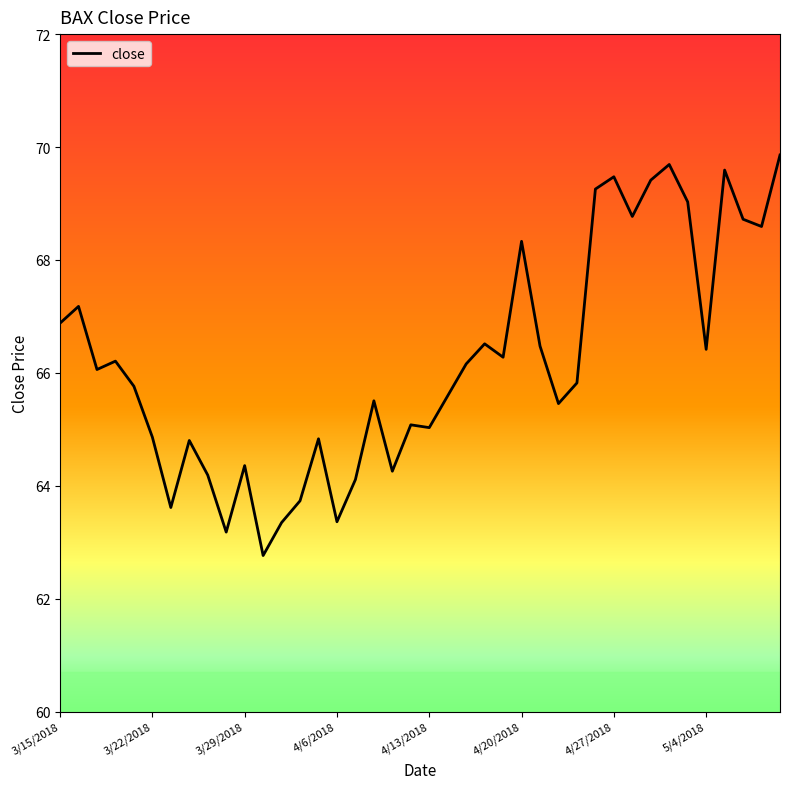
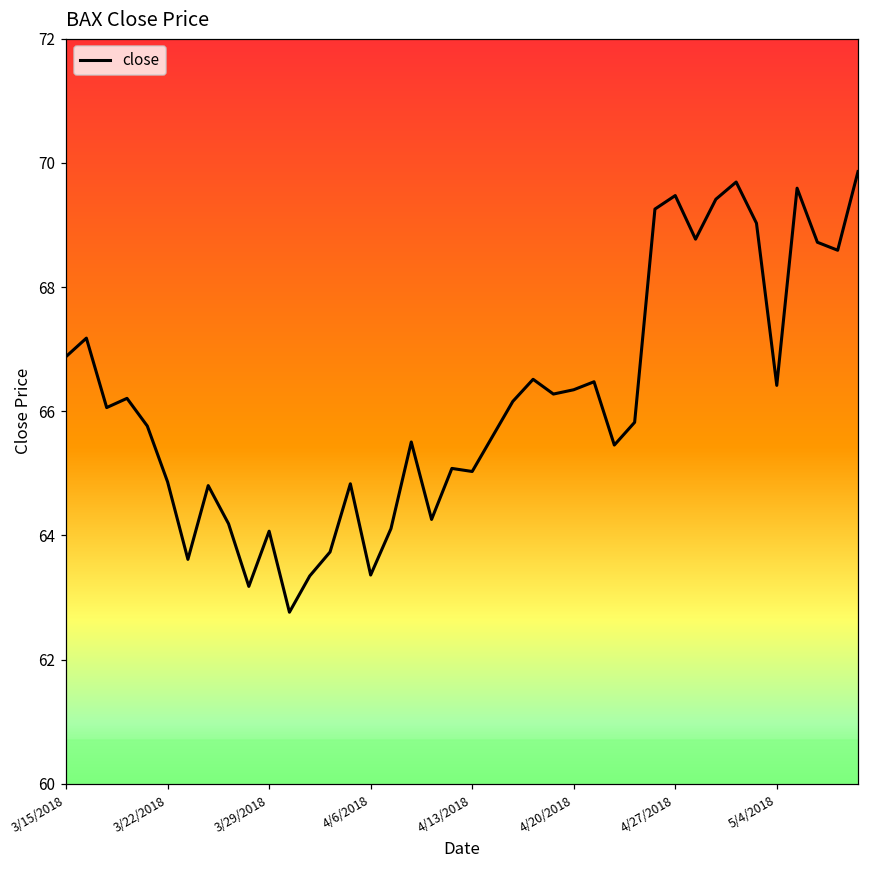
  {
    "3/15/2018": 66.9,
    "3/22/2018": 64.9,
-   "3/29/2018": 64.4,
+   "3/29/2018": 64.1,
    "4/6/2018": 63.4,
    "4/13/2018": 65.0,
-   "4/20/2018": 68.3,
+   "4/20/2018": 66.3,
    "4/27/2018": 69.5,
    "5/4/2018": 66.4
  }
